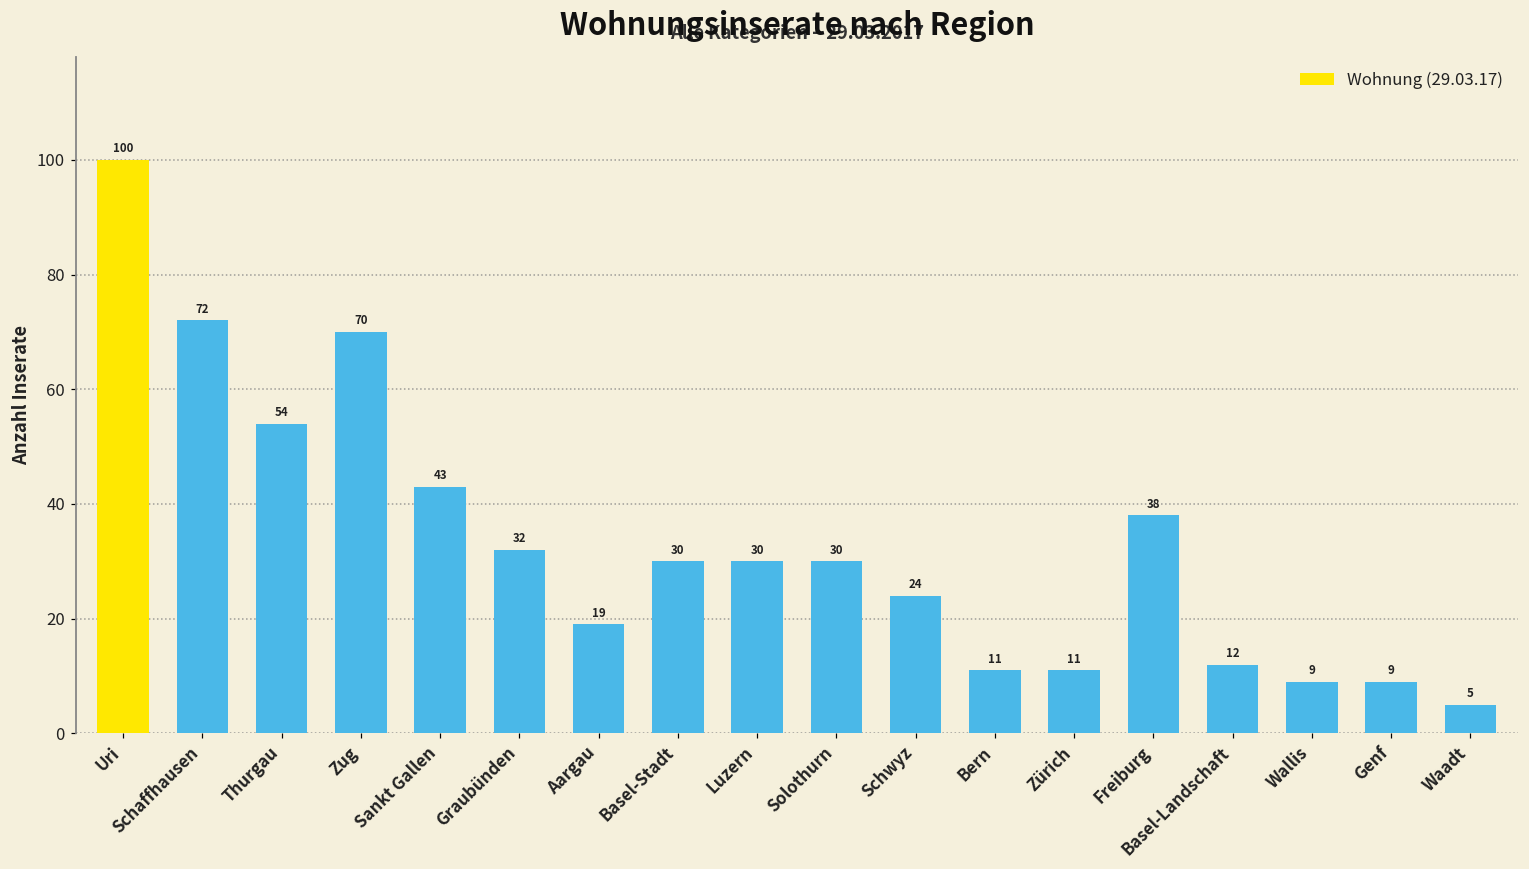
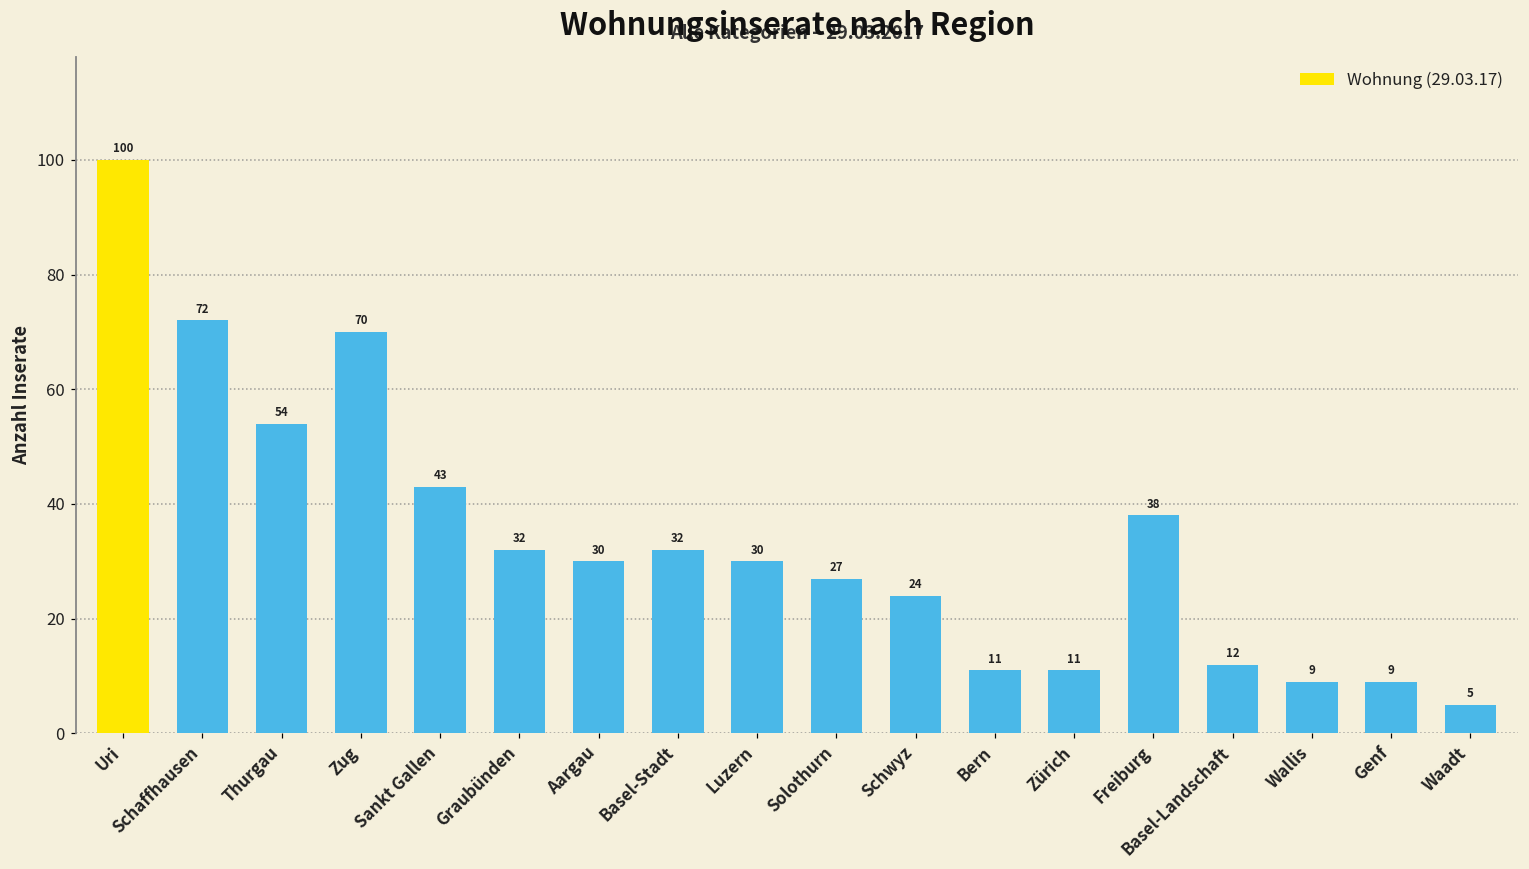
  {
    "Uri": 100,
    "Schaffhausen": 72,
    "Thurgau": 54,
    "Zug": 70,
    "Sankt Gallen": 43,
    "Graubünden": 32,
-   "Aargau": 19,
-   "Basel-Stadt": 30,
+   "Aargau": 30,
+   "Basel-Stadt": 32,
    "Luzern": 30,
-   "Solothurn": 30,
+   "Solothurn": 27,
    "Schwyz": 24,
    "Bern": 11,
    "Zürich": 11,
    "Freiburg": 38,
    "Basel-Landschaft": 12,
    "Wallis": 9,
    "Genf": 9,
    "Waadt": 5
  }
